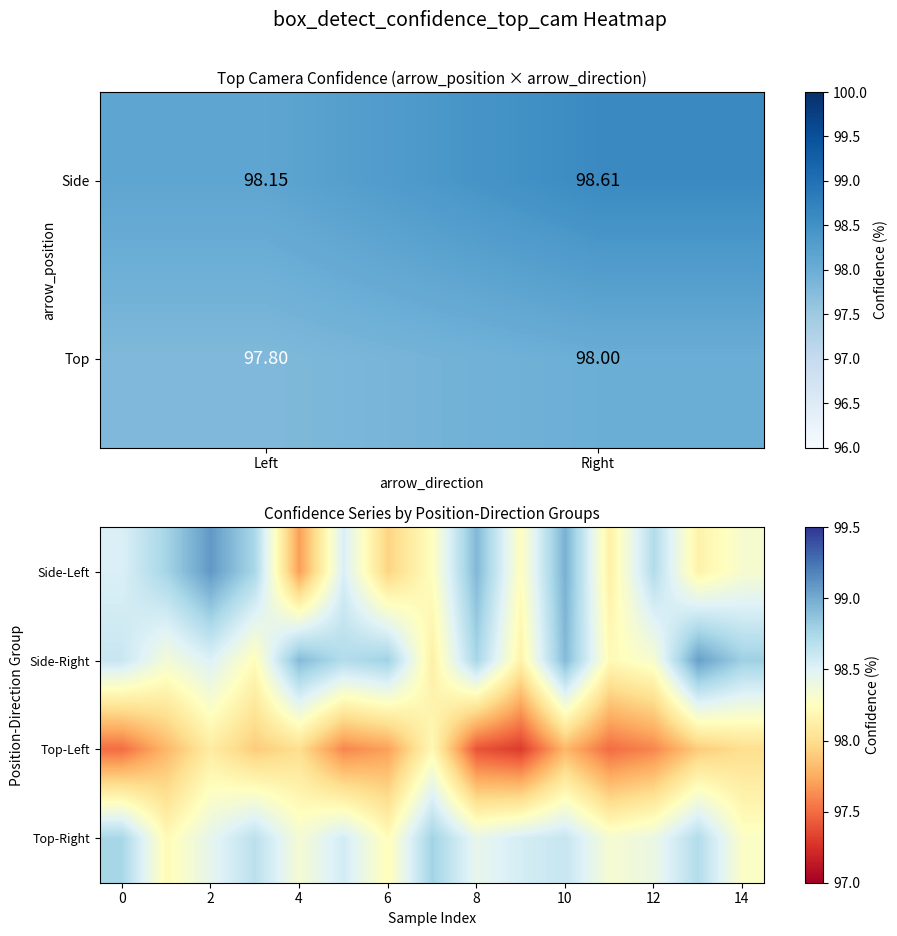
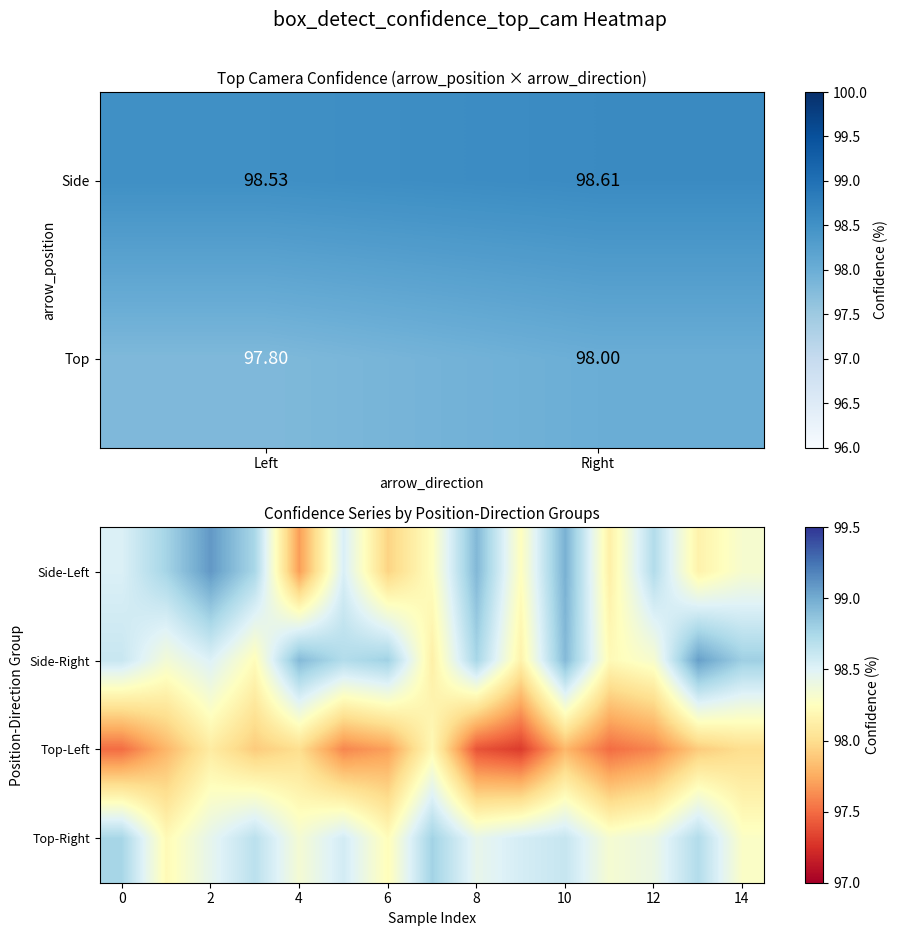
  {
    "Top Camera Confidence (arrow_position × arrow_direction)": {
      "Side": {
-       "Left": 98.15,
+       "Left": 98.53,
        "Right": 98.61
      },
      "Top": {
        "Left": 97.80,
        "Right": 98.00
      }
    }
  }
